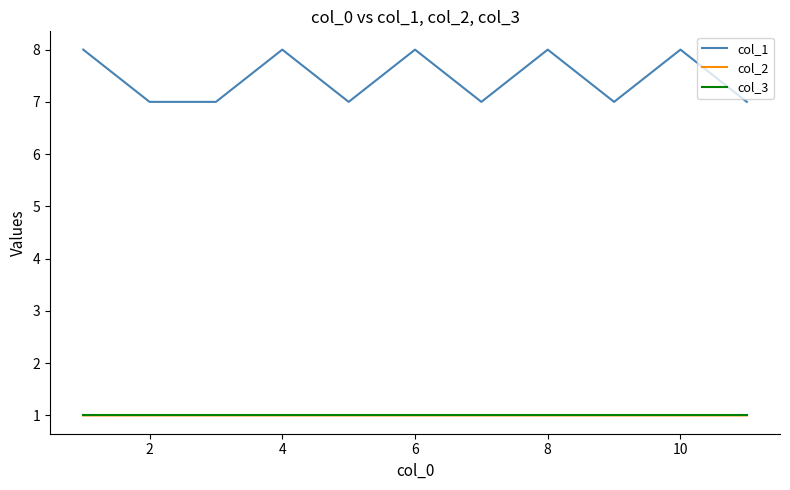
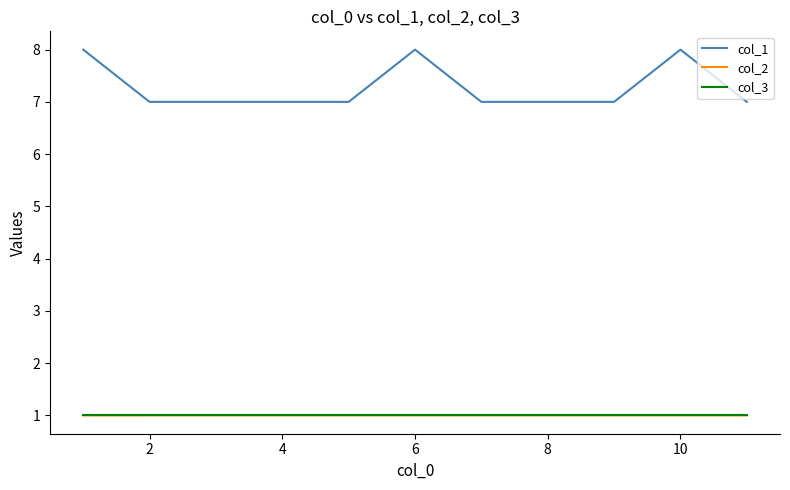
  {
    "col_1": {
      "2": 7,
-     "4": 8,
+     "4": 7,
      "6": 8,
-     "8": 8,
+     "8": 7,
      "10": 8
    },
    "col_3": {
      "2": 1,
      "4": 1,
      "6": 1,
      "8": 1,
      "10": 1
    }
  }
